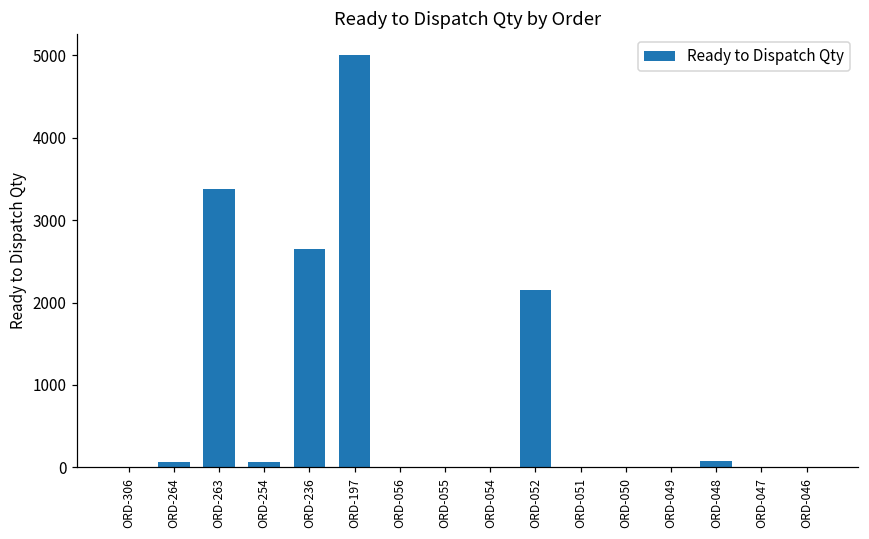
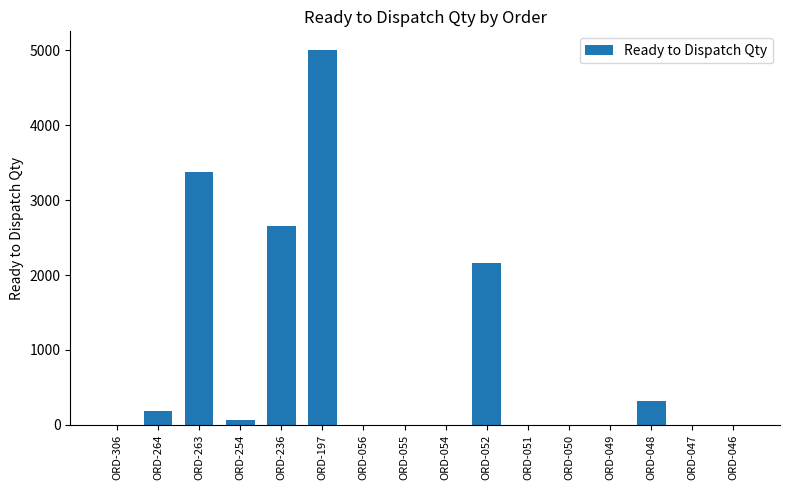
  {
    "ORD-306": 0,
-   "ORD-264": 100,
+   "ORD-264": 200,
    "ORD-263": 3400,
    "ORD-254": 100,
    "ORD-236": 2700,
    "ORD-197": 5000,
    "ORD-056": 0,
    "ORD-055": 0,
    "ORD-054": 0,
    "ORD-052": 2200,
    "ORD-051": 0,
    "ORD-050": 0,
    "ORD-049": 0,
-   "ORD-048": 100,
+   "ORD-048": 300,
    "ORD-047": 0,
    "ORD-046": 0
  }
